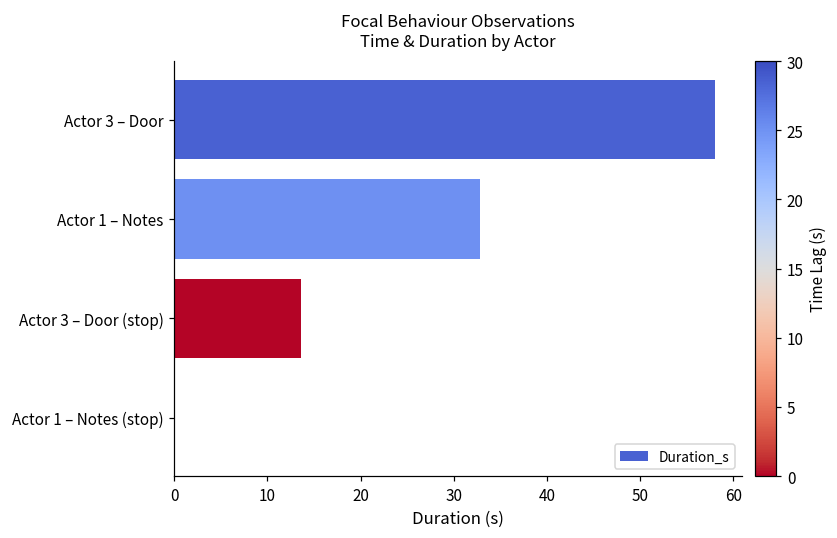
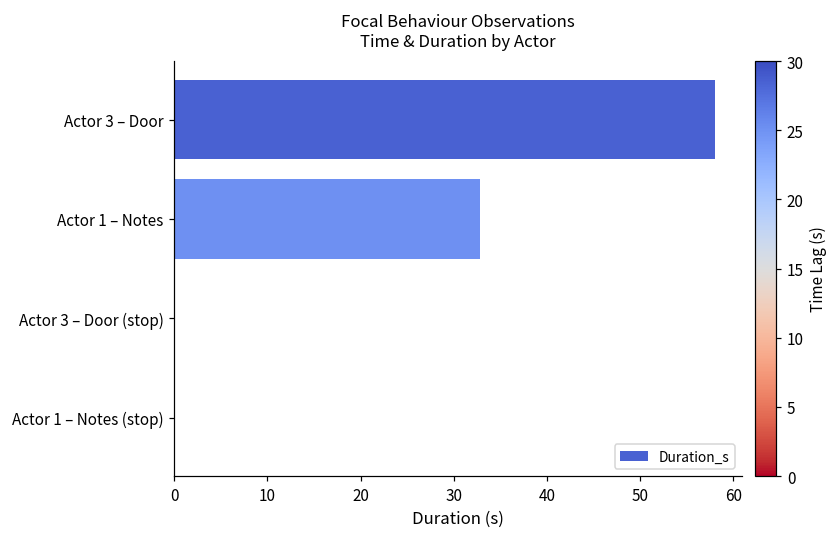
  {
    "Actor 3 – Door": 58,
    "Actor 1 – Notes": 33,
-   "Actor 3 – Door (stop)": 14,
+   "Actor 3 – Door (stop)": 0,
    "Actor 1 – Notes (stop)": 0
  }
